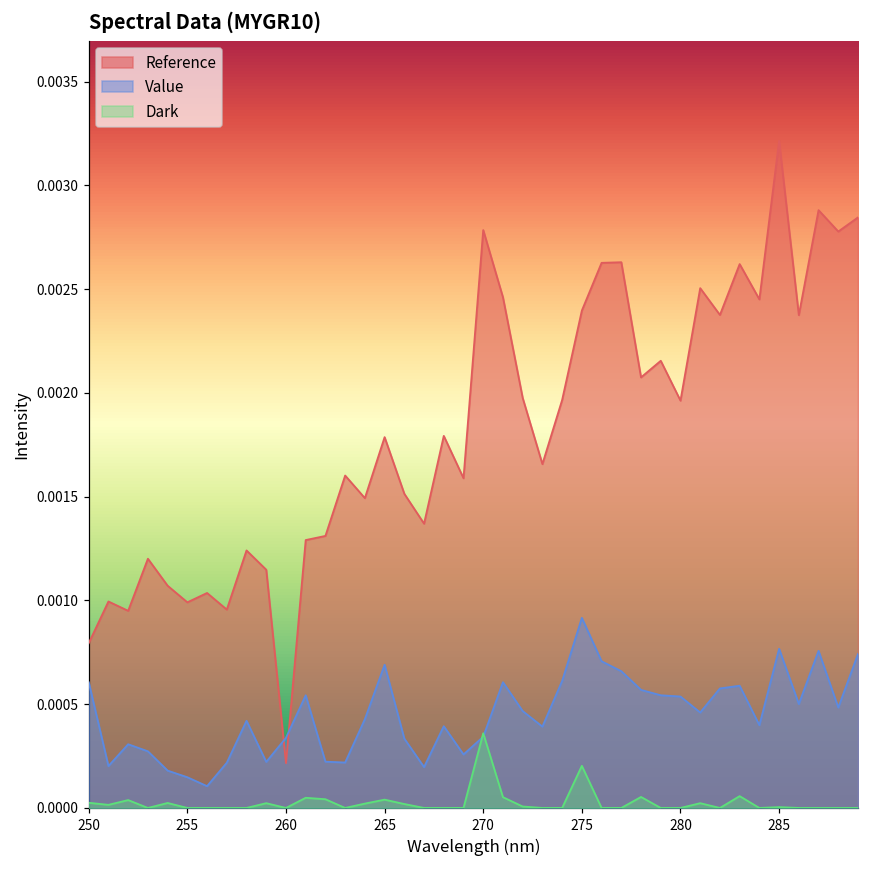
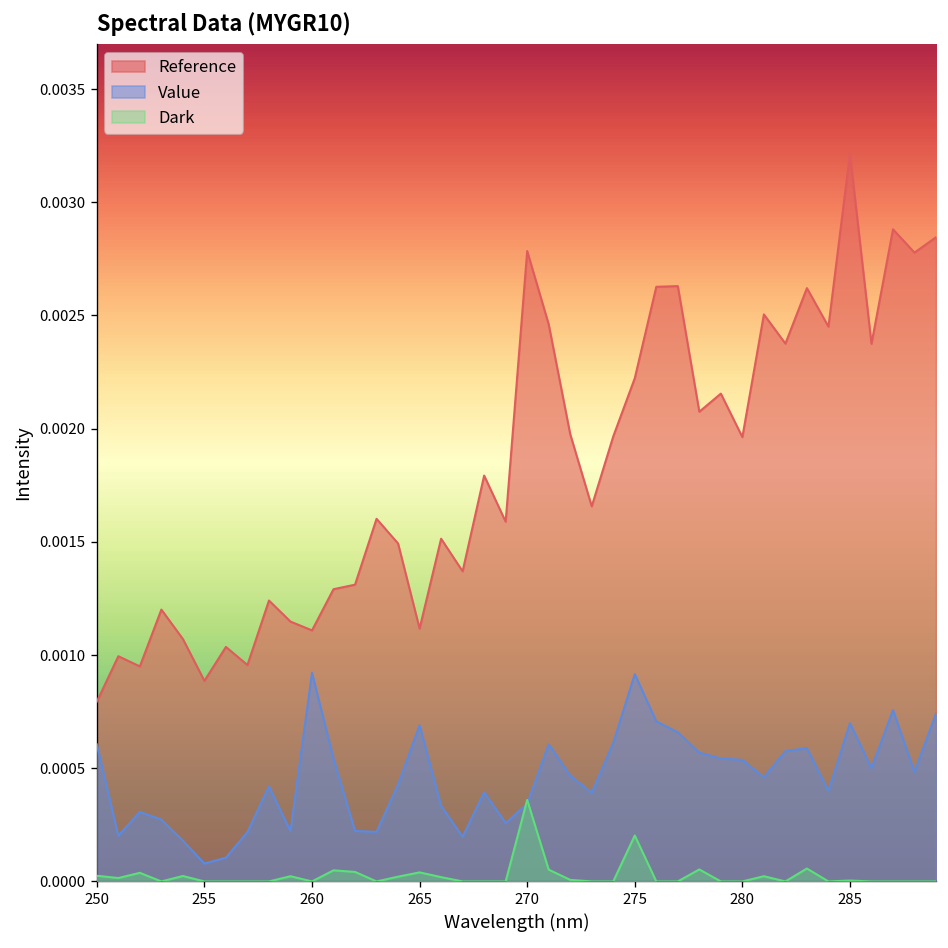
  {
    "Reference": {
      "250": 0.00079,
-     "255": 0.00099,
-     "260": 0.00022,
-     "265": 0.00179,
+     "255": 0.00089,
+     "260": 0.00111,
+     "265": 0.00112,
      "270": 0.00279,
-     "275": 0.00240,
+     "275": 0.00222,
      "280": 0.00196,
      "285": 0.00322
    },
    "Value": {
      "250": 0.00061,
-     "255": 0.00015,
-     "260": 0.00034,
+     "255": 0.00008,
+     "260": 0.00092,
      "265": 0.00069,
      "270": 0.00034,
      "275": 0.00092,
      "280": 0.00054,
-     "285": 0.00077
+     "285": 0.00070
    },
    "Dark": {
      "250": 0.00003,
      "255": 0.00000,
      "260": 0.00000,
      "265": 0.00004,
      "270": 0.00036,
      "275": 0.00020,
      "280": 0.00000,
      "285": 0.00000
    }
  }
